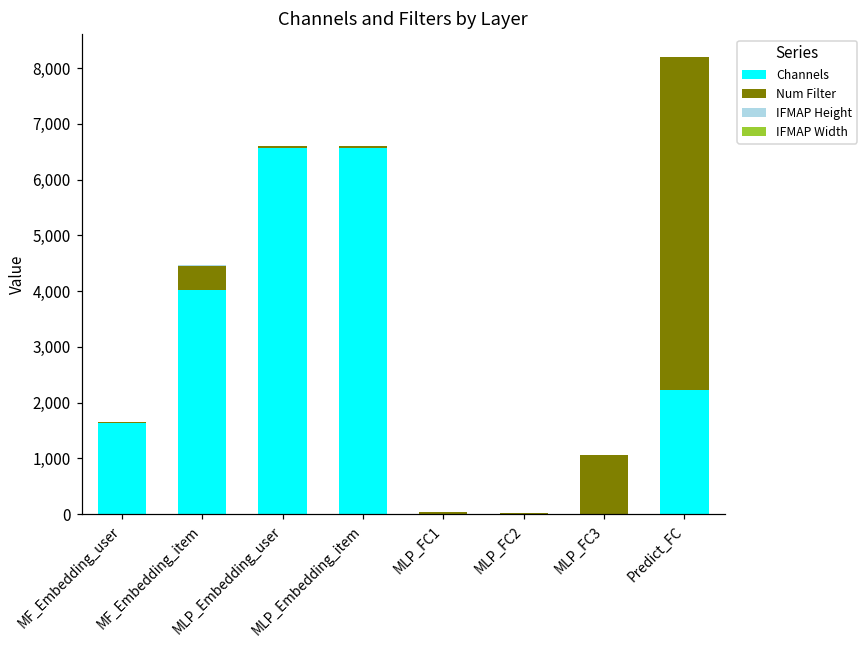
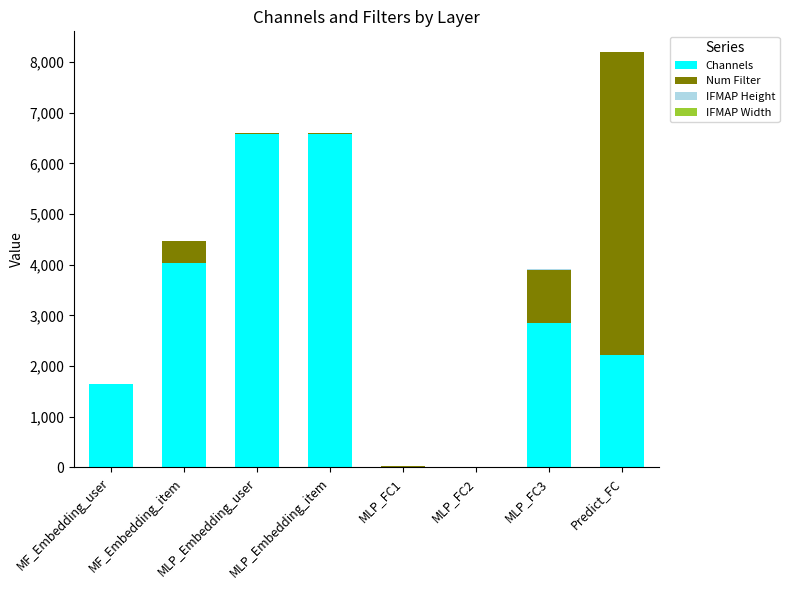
  {
    "Channels": {
      "MF_Embedding_user": "1,600",
      "MF_Embedding_item": "4,000",
      "MLP_Embedding_user": "6,600",
      "MLP_Embedding_item": "6,600",
-     "MLP_FC3": "0",
+     "MLP_FC3": "2,900",
      "Predict_FC": "2,200"
    },
    "IFMAP Height": {
      "MF_Embedding_item": "400",
      "MLP_FC3": "1,100",
      "Predict_FC": "6,000"
    }
  }
